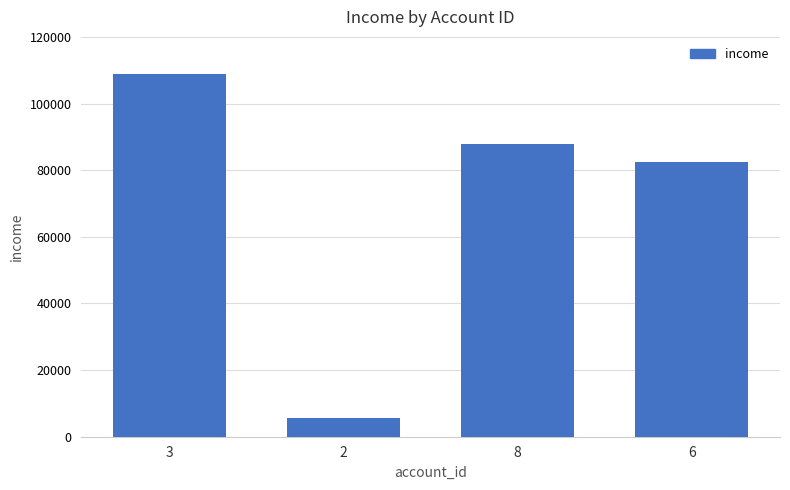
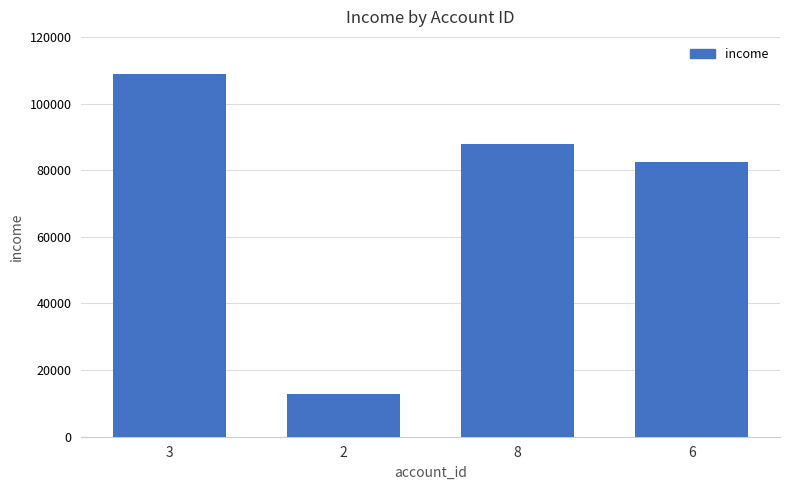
  {
    "3": 109000,
-   "2": 6000,
+   "2": 13000,
    "8": 88000,
    "6": 82000
  }
